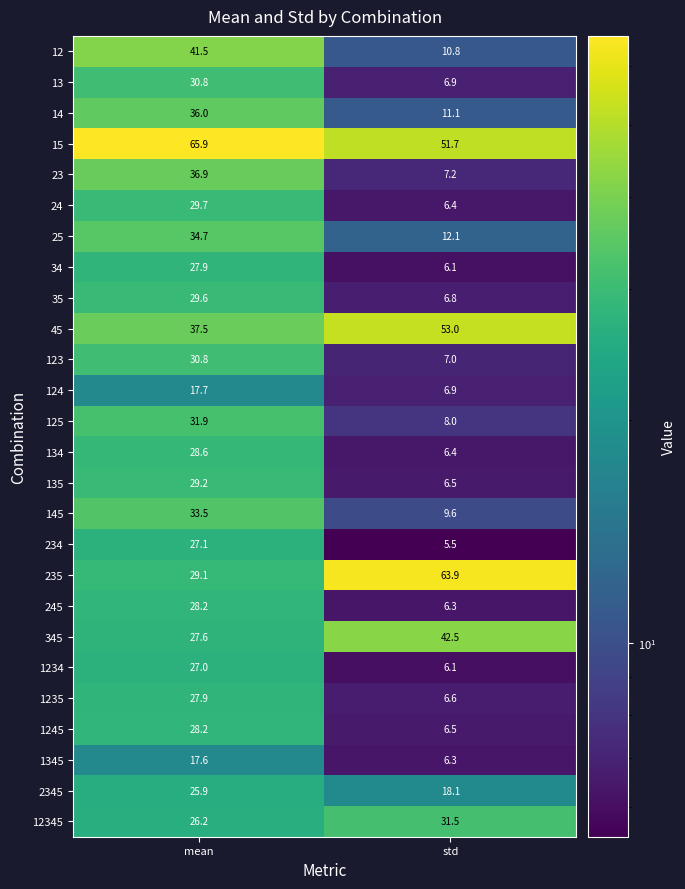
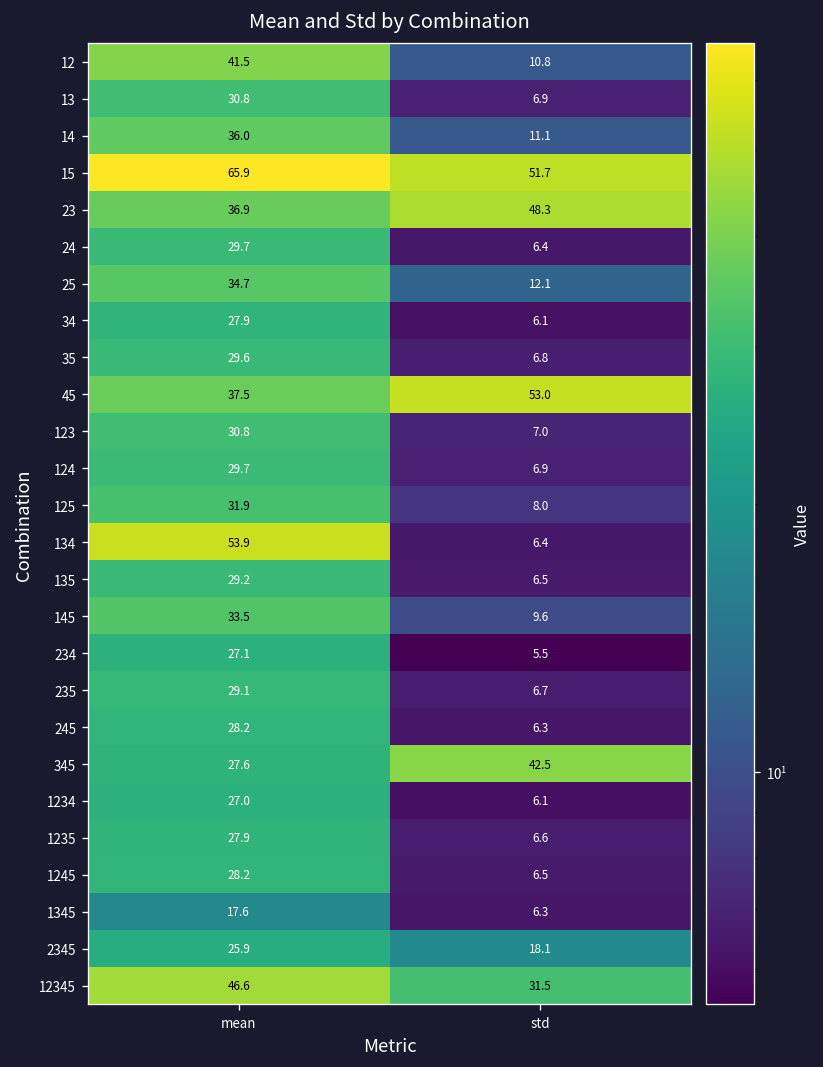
  {
    "12": {
      "mean": 41.5,
      "std": 10.8
    },
    "13": {
      "mean": 30.8,
      "std": 6.9
    },
    "14": {
      "mean": 36.0,
      "std": 11.1
    },
    "15": {
      "mean": 65.9,
      "std": 51.7
    },
    "23": {
      "mean": 36.9,
-     "std": 7.2
+     "std": 48.3
    },
    "24": {
      "mean": 29.7,
      "std": 6.4
    },
    "25": {
      "mean": 34.7,
      "std": 12.1
    },
    "34": {
      "mean": 27.9,
      "std": 6.1
    },
    "35": {
      "mean": 29.6,
      "std": 6.8
    },
    "45": {
      "mean": 37.5,
      "std": 53.0
    },
    "123": {
      "mean": 30.8,
      "std": 7.0
    },
    "124": {
-     "mean": 17.7,
+     "mean": 29.7,
      "std": 6.9
    },
    "125": {
      "mean": 31.9,
      "std": 8.0
    },
    "134": {
-     "mean": 28.6,
+     "mean": 53.9,
      "std": 6.4
    },
    "135": {
      "mean": 29.2,
      "std": 6.5
    },
    "145": {
      "mean": 33.5,
      "std": 9.6
    },
    "234": {
      "mean": 27.1,
      "std": 5.5
    },
    "235": {
      "mean": 29.1,
-     "std": 63.9
+     "std": 6.7
    },
    "245": {
      "mean": 28.2,
      "std": 6.3
    },
    "345": {
      "mean": 27.6,
      "std": 42.5
    },
    "1234": {
      "mean": 27.0,
      "std": 6.1
    },
    "1235": {
      "mean": 27.9,
      "std": 6.6
    },
    "1245": {
      "mean": 28.2,
      "std": 6.5
    },
    "1345": {
      "mean": 17.6,
      "std": 6.3
    },
    "2345": {
      "mean": 25.9,
      "std": 18.1
    },
    "12345": {
-     "mean": 26.2,
+     "mean": 46.6,
      "std": 31.5
    }
  }
